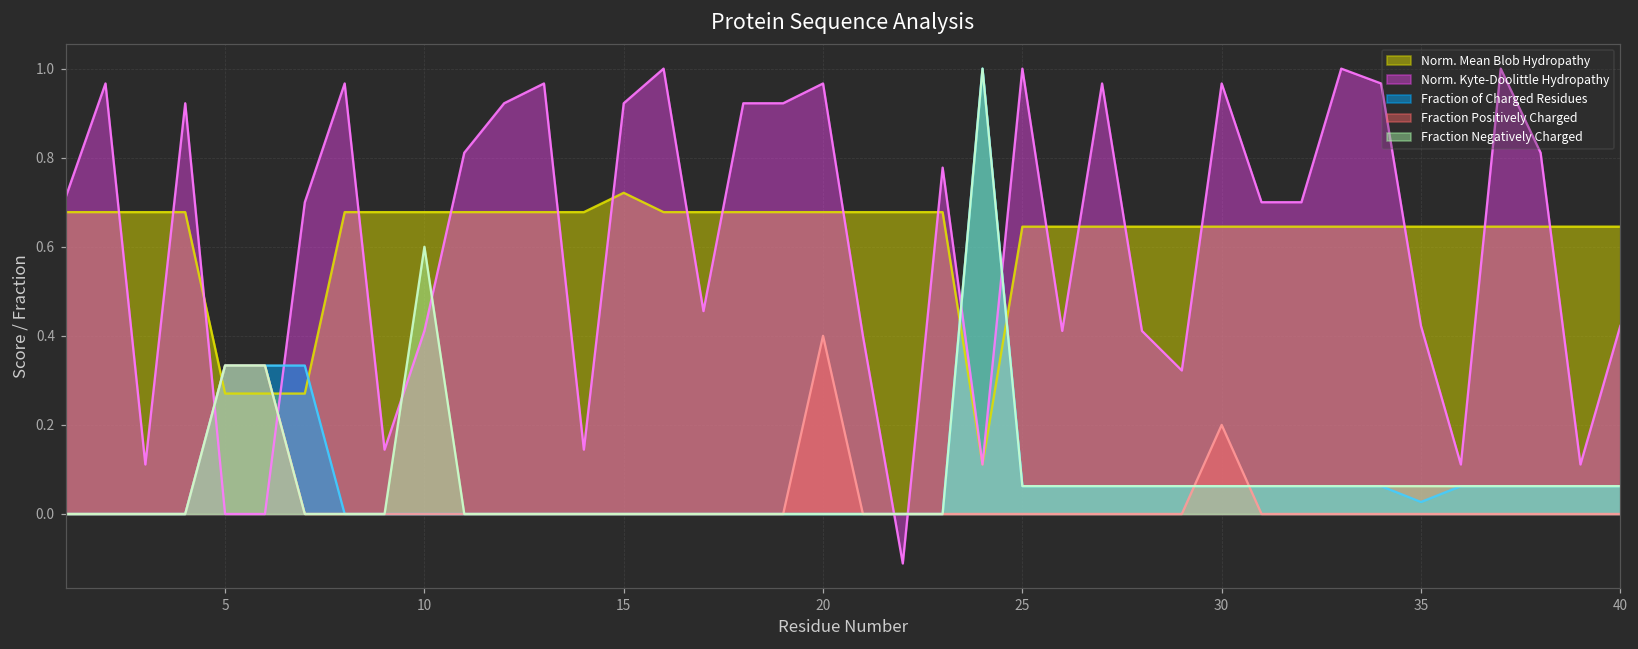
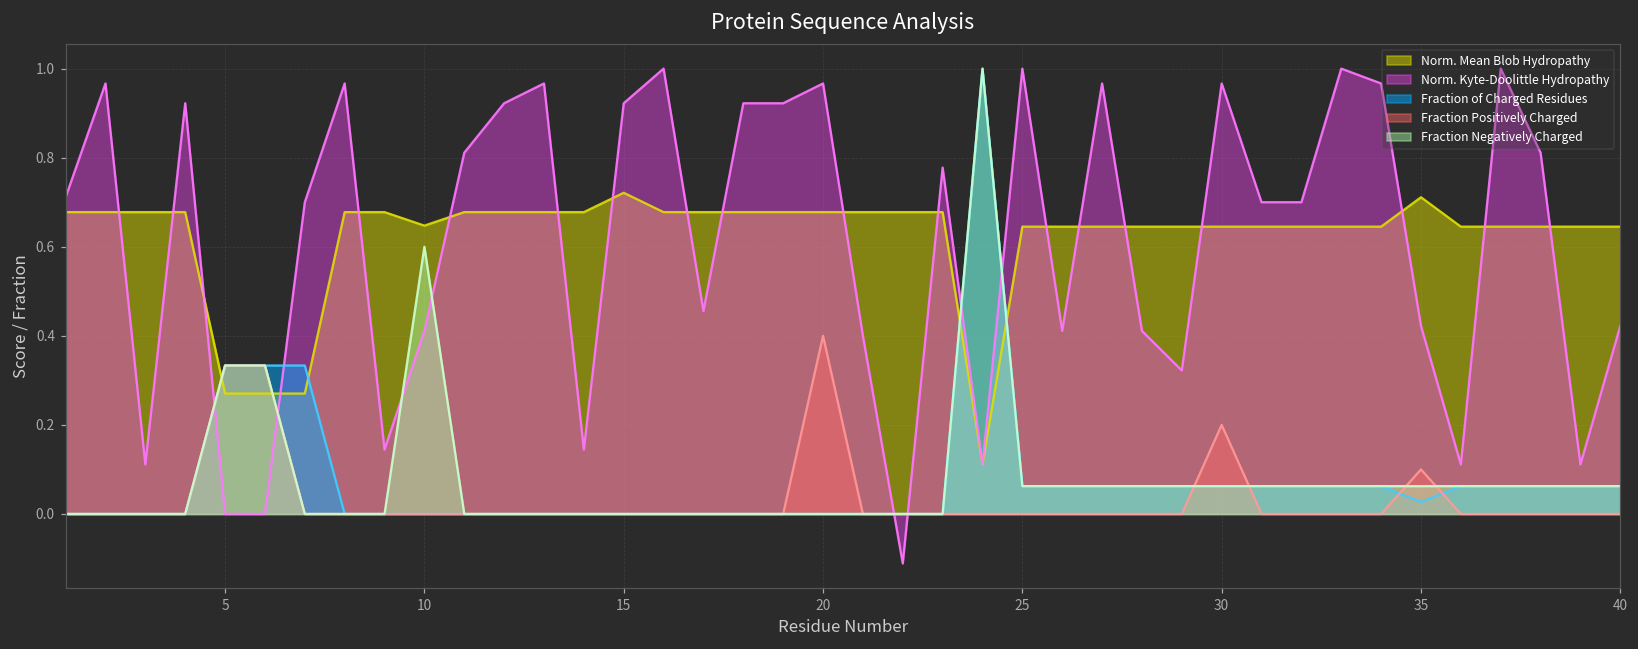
  {
    "Norm. Mean Blob Hydropathy": {
      "5": 0.27,
-     "10": 0.68,
+     "10": 0.65,
      "15": 0.72,
      "20": 0.68,
      "25": 0.65,
      "30": 0.65,
-     "35": 0.65,
+     "35": 0.71,
      "40": 0.65
    },
    "Fraction of Charged Residues": {
      "35": 0.03
    },
    "Fraction Positively Charged": {
      "20": 0.4,
      "25": 0.0,
      "30": 0.2,
-     "35": 0.0,
+     "35": 0.1,
      "40": 0.0
    },
    "Fraction Negatively Charged": {
      "10": 0.60,
      "35": 0.06
    }
  }
